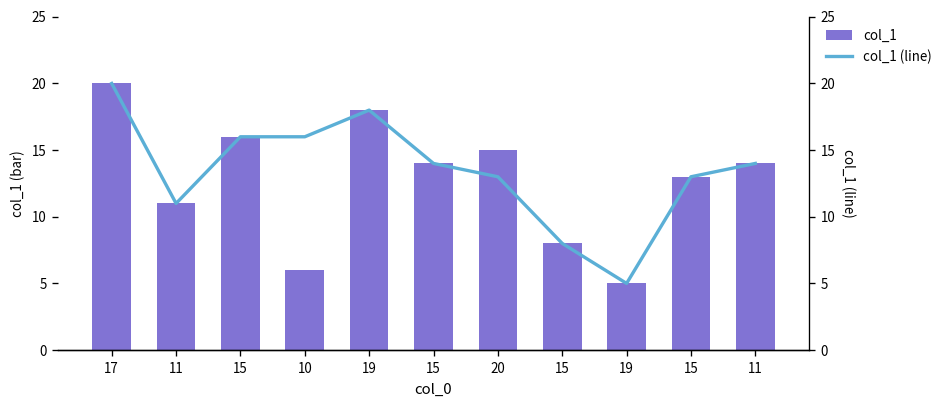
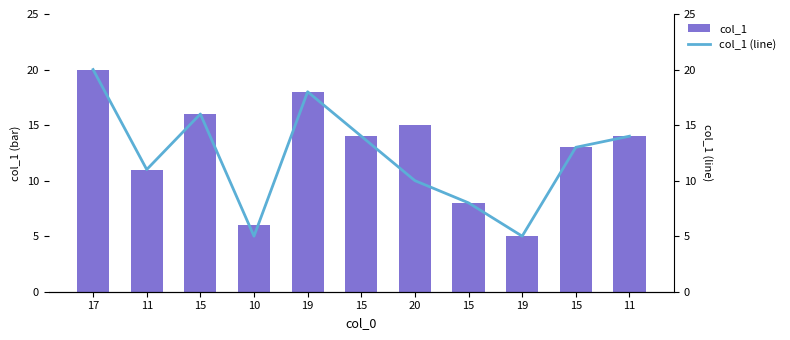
  {
    "col_1": {
      "17": 20.0,
      "10": 6.0,
      "20": 15.0
    },
    "col_1 (line)": {
      "17": 20,
-     "10": 16,
-     "20": 13
+     "10": 5,
+     "20": 10
    }
  }
